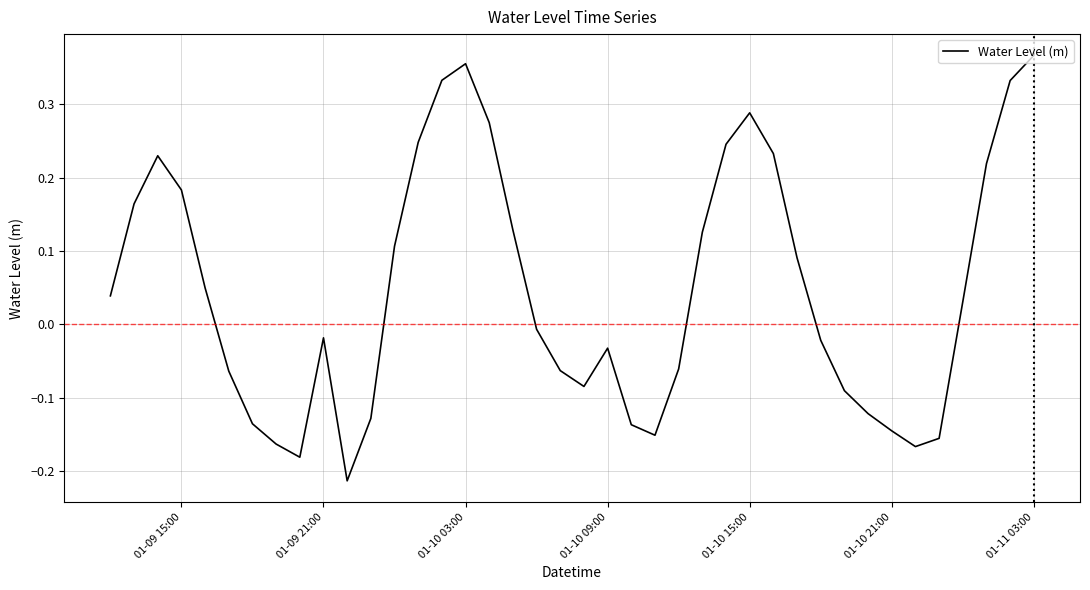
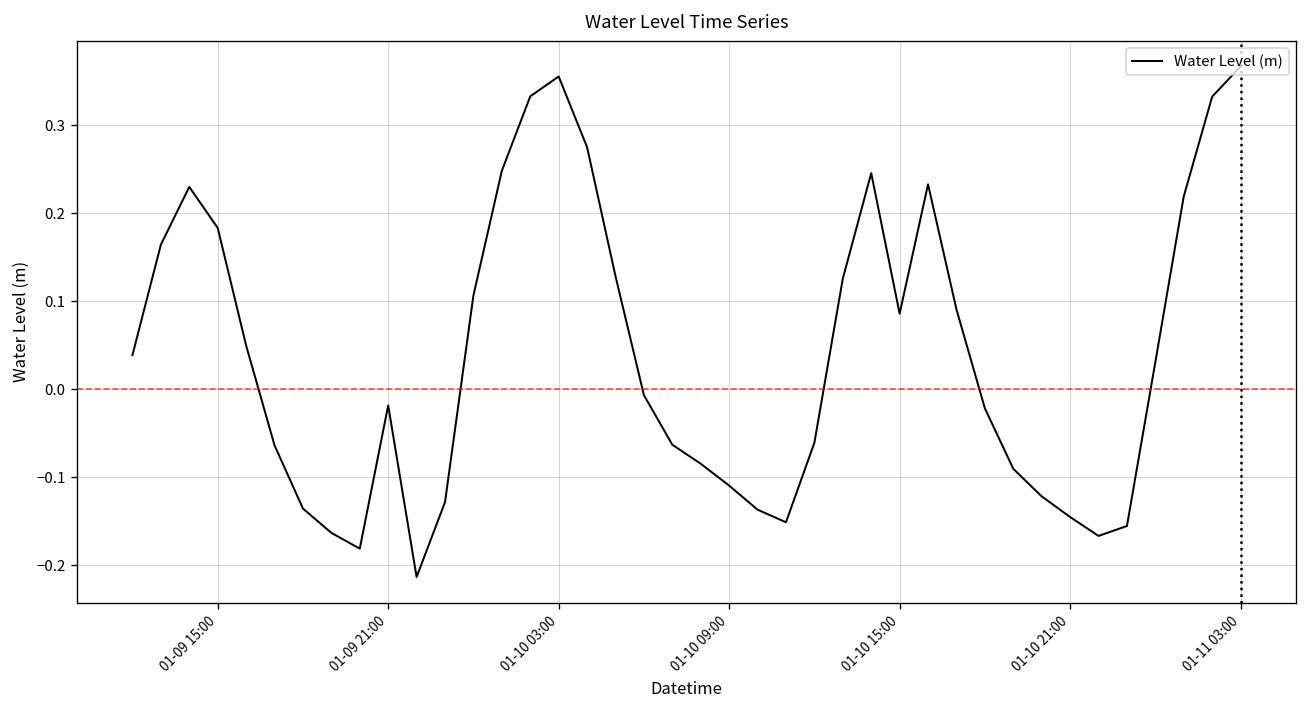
  {
    "01-09 15:00": 0.18,
    "01-09 21:00": -0.02,
    "01-10 03:00": 0.36,
-   "01-10 09:00": -0.03,
-   "01-10 15:00": 0.29,
+   "01-10 09:00": -0.11,
+   "01-10 15:00": 0.09,
    "01-10 21:00": -0.15
  }
